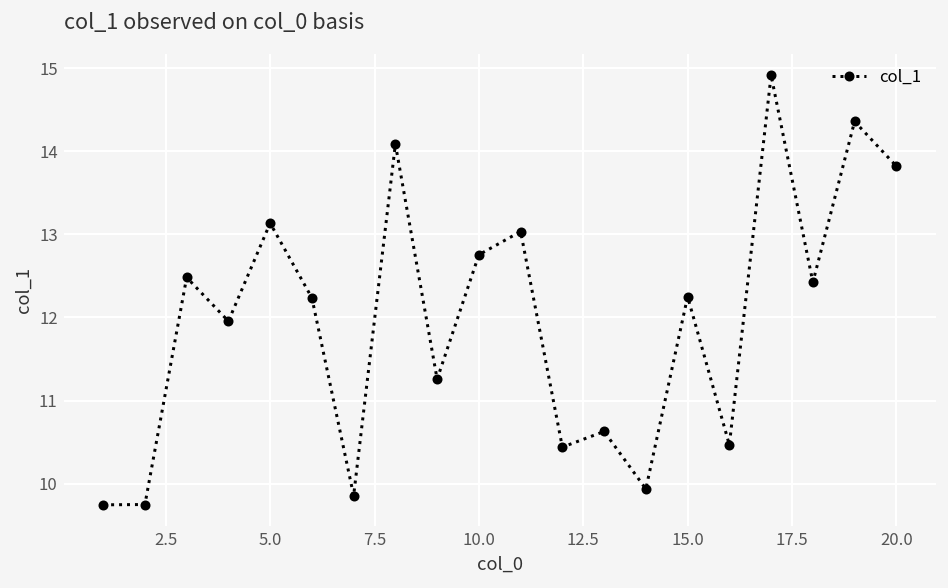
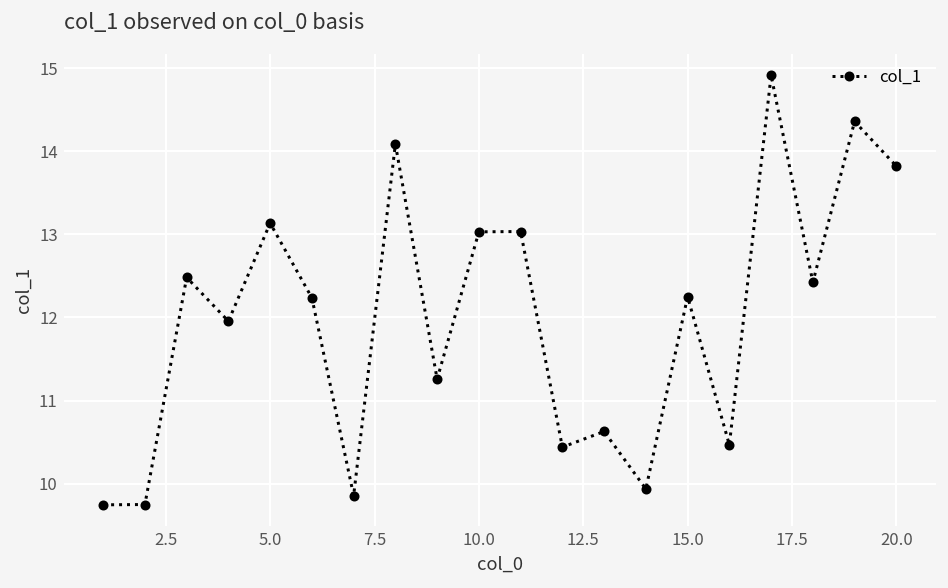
  {
    "5.0": 13.1,
-   "10.0": 12.8,
+   "10.0": 13.0,
    "15.0": 12.3,
    "20.0": 13.8
  }
